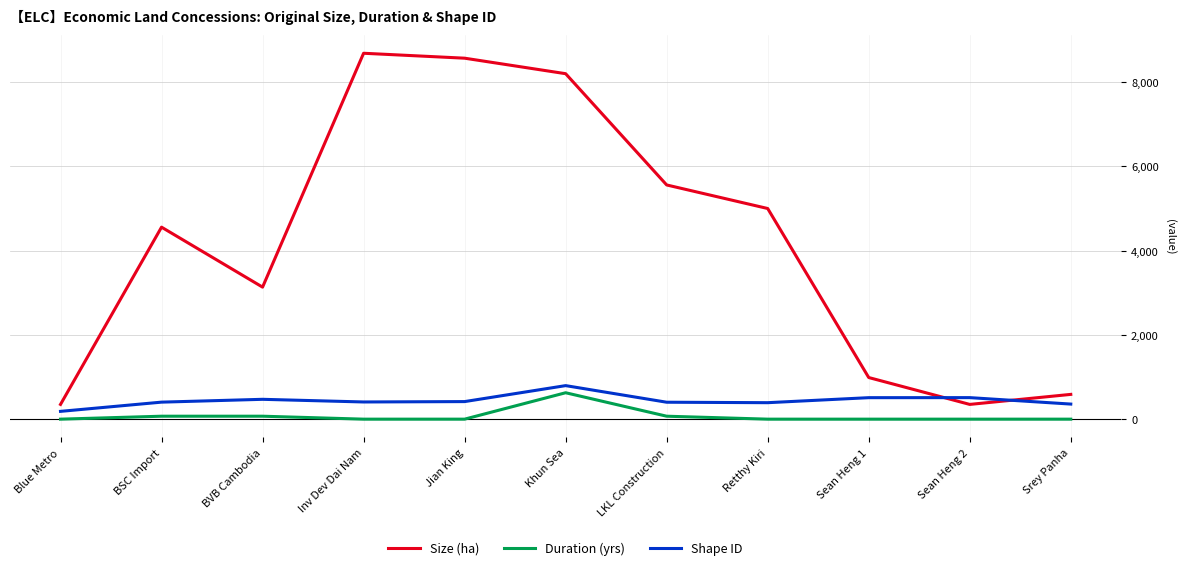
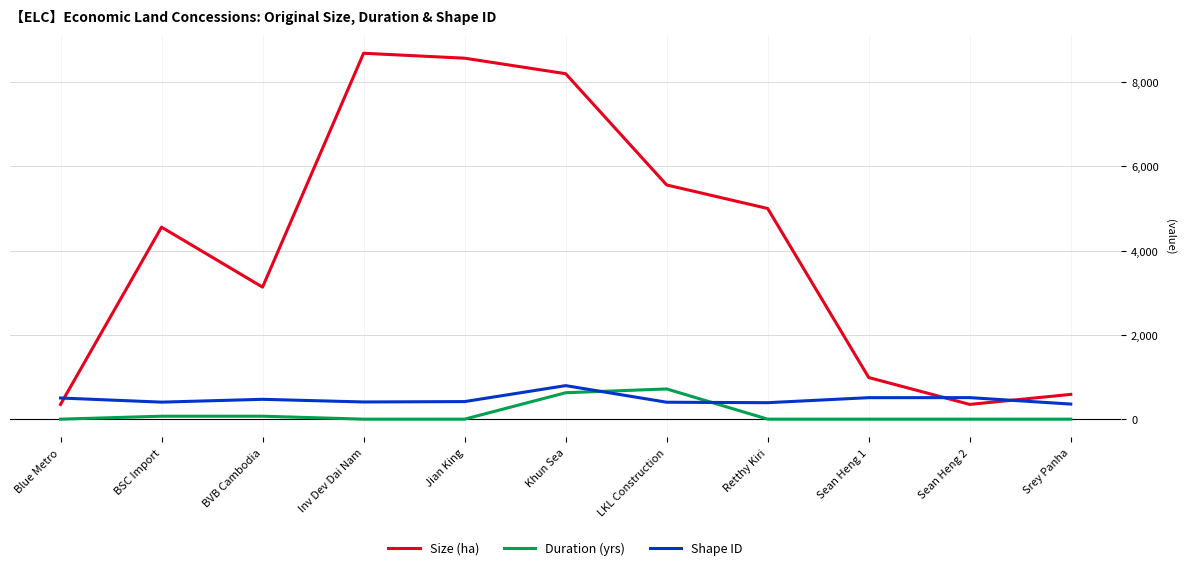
  {
    "Size (ha)": {
      "Blue Metro": "400",
      "BSC Import": "4,600",
      "BVB Cambodia": "3,100",
      "Inv Dev Dai Nam": "8,700",
      "Jian King": "8,600",
      "Khun Sea": "8,200",
      "LKL Construction": "5,600",
      "Retthy Kiri": "5,000",
      "Sean Heng 1": "1,000",
      "Sean Heng 2": "400",
      "Srey Panha": "600"
    },
    "Duration (yrs)": {
      "Blue Metro": "0",
      "BSC Import": "100",
      "BVB Cambodia": "100",
      "Inv Dev Dai Nam": "0",
      "Jian King": "0",
      "Khun Sea": "600",
-     "LKL Construction": "100",
+     "LKL Construction": "700",
      "Retthy Kiri": "0",
      "Sean Heng 1": "0",
      "Sean Heng 2": "0",
      "Srey Panha": "0"
    },
    "Shape ID": {
-     "Blue Metro": "200",
+     "Blue Metro": "500",
      "BSC Import": "400",
      "BVB Cambodia": "500",
      "Inv Dev Dai Nam": "400",
      "Jian King": "400",
      "Khun Sea": "800",
      "LKL Construction": "400",
      "Retthy Kiri": "400",
      "Sean Heng 1": "500",
      "Sean Heng 2": "500",
      "Srey Panha": "400"
    }
  }
